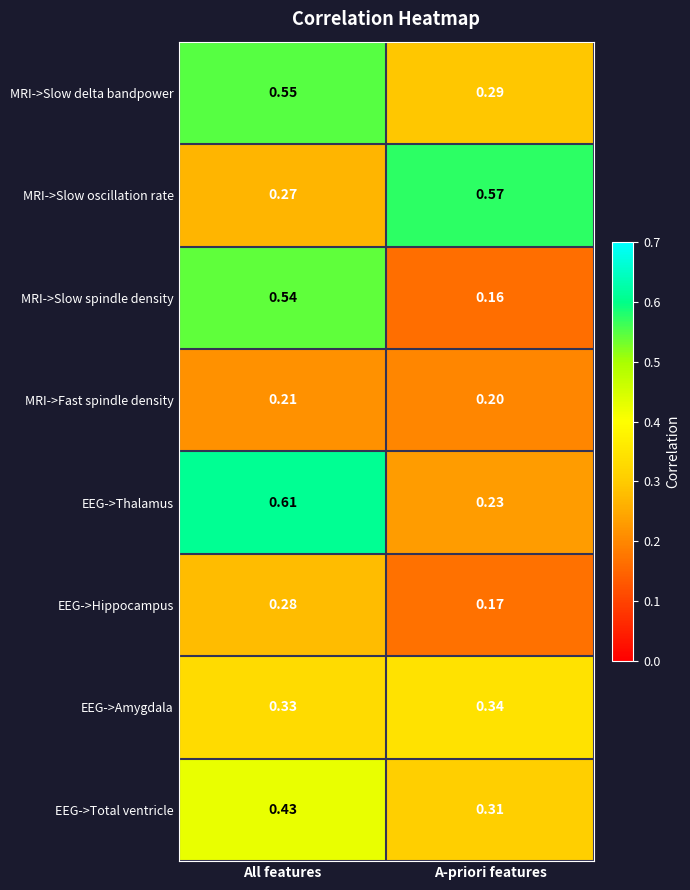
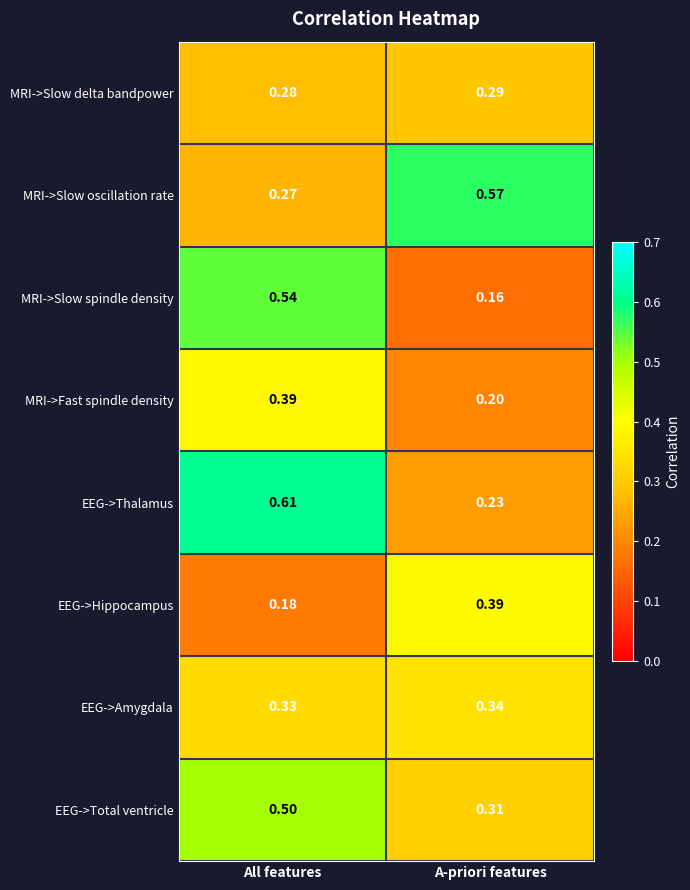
  {
    "MRI->Slow delta bandpower": {
-     "All features": 0.55,
+     "All features": 0.28,
      "A-priori features": 0.29
    },
    "MRI->Slow oscillation rate": {
      "All features": 0.27,
      "A-priori features": 0.57
    },
    "MRI->Slow spindle density": {
      "All features": 0.54,
      "A-priori features": 0.16
    },
    "MRI->Fast spindle density": {
-     "All features": 0.21,
+     "All features": 0.39,
      "A-priori features": 0.20
    },
    "EEG->Thalamus": {
      "All features": 0.61,
      "A-priori features": 0.23
    },
    "EEG->Hippocampus": {
-     "All features": 0.28,
-     "A-priori features": 0.17
+     "All features": 0.18,
+     "A-priori features": 0.39
    },
    "EEG->Amygdala": {
      "All features": 0.33,
      "A-priori features": 0.34
    },
    "EEG->Total ventricle": {
-     "All features": 0.43,
+     "All features": 0.50,
      "A-priori features": 0.31
    }
  }
